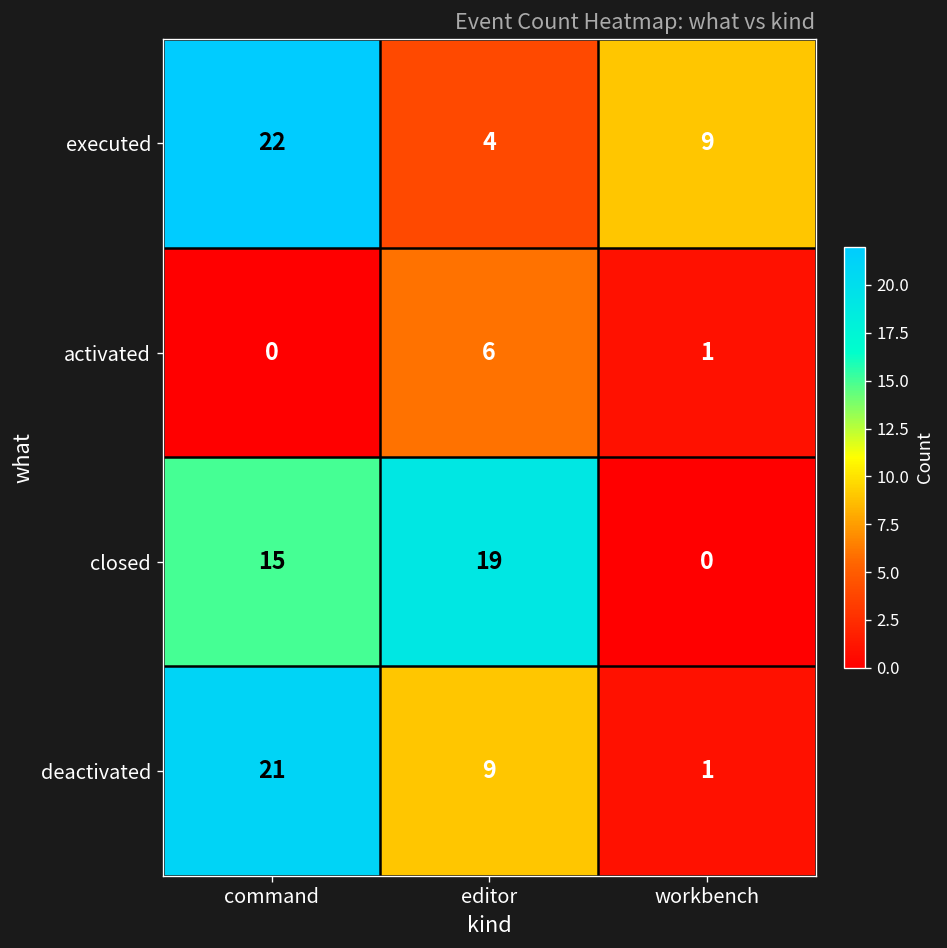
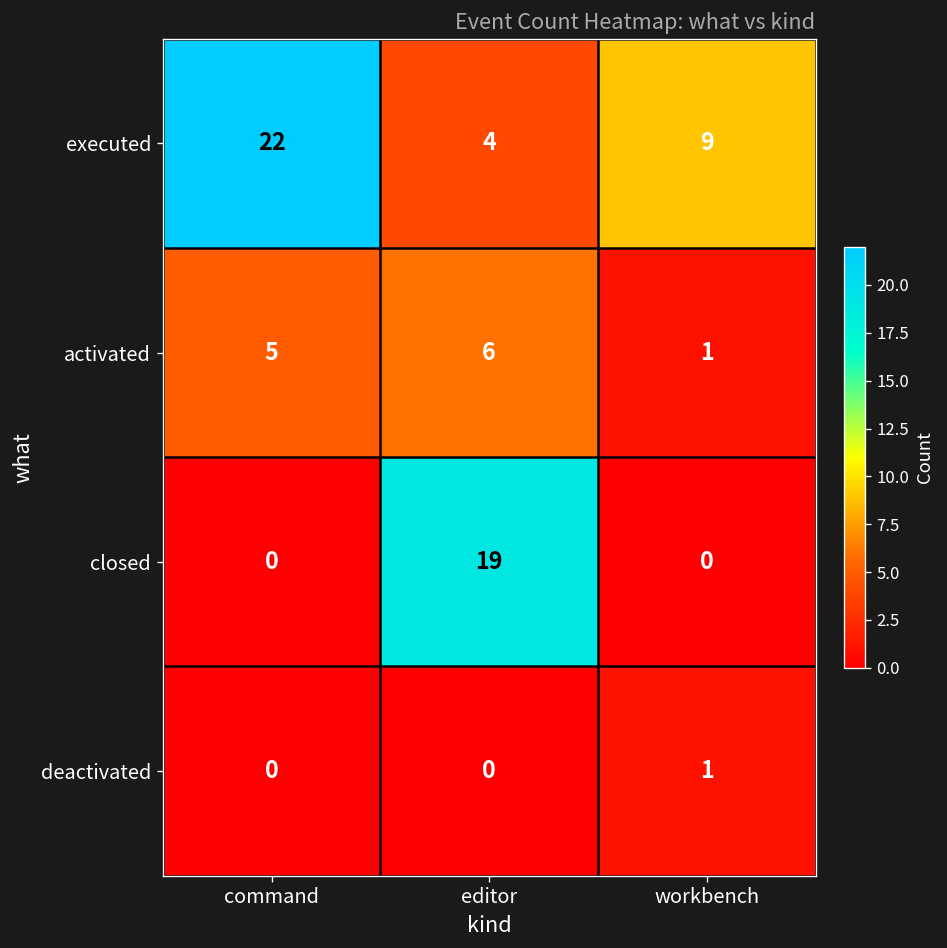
  {
    "executed": {
      "command": 22,
      "editor": 4,
      "workbench": 9
    },
    "activated": {
-     "command": 0,
+     "command": 5,
      "editor": 6,
      "workbench": 1
    },
    "closed": {
-     "command": 15,
+     "command": 0,
      "editor": 19,
      "workbench": 0
    },
    "deactivated": {
-     "command": 21,
-     "editor": 9,
+     "command": 0,
+     "editor": 0,
      "workbench": 1
    }
  }
